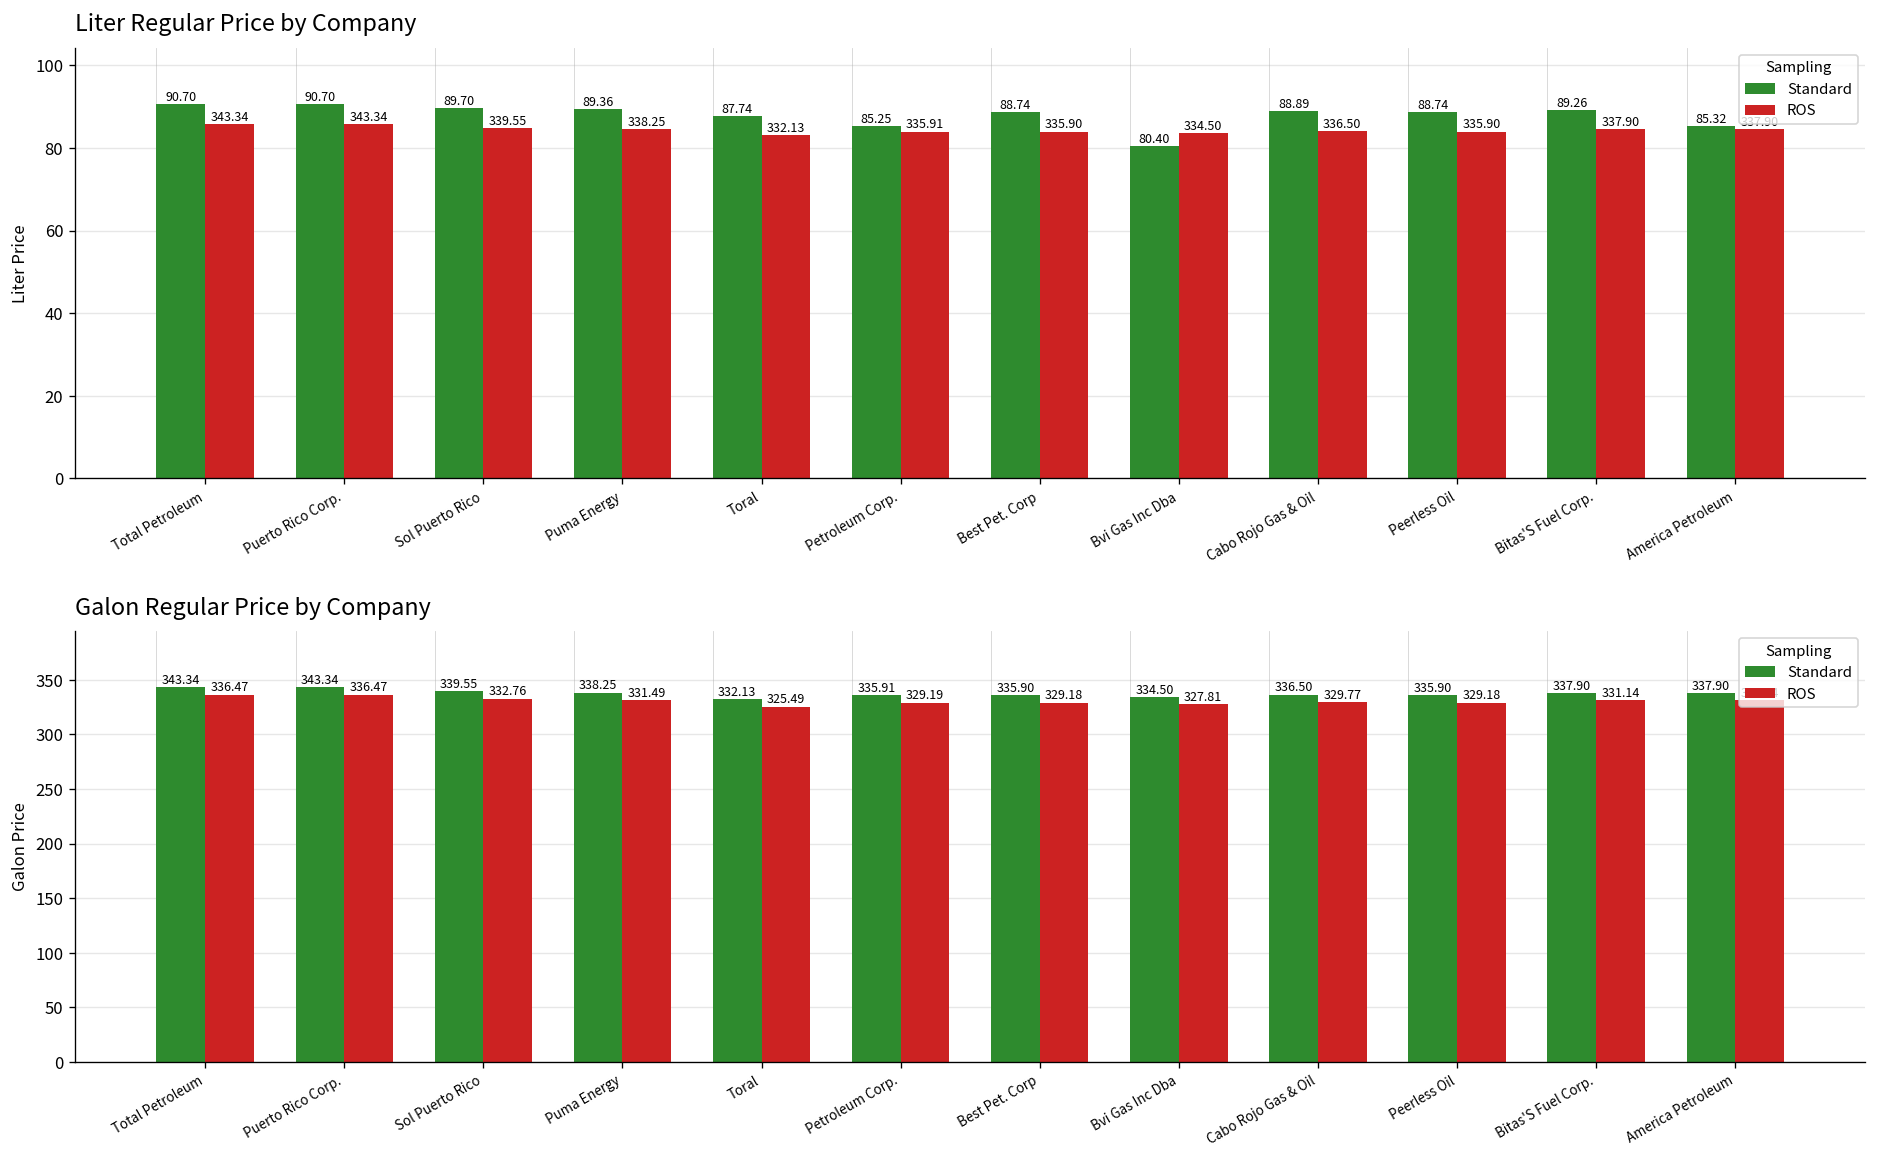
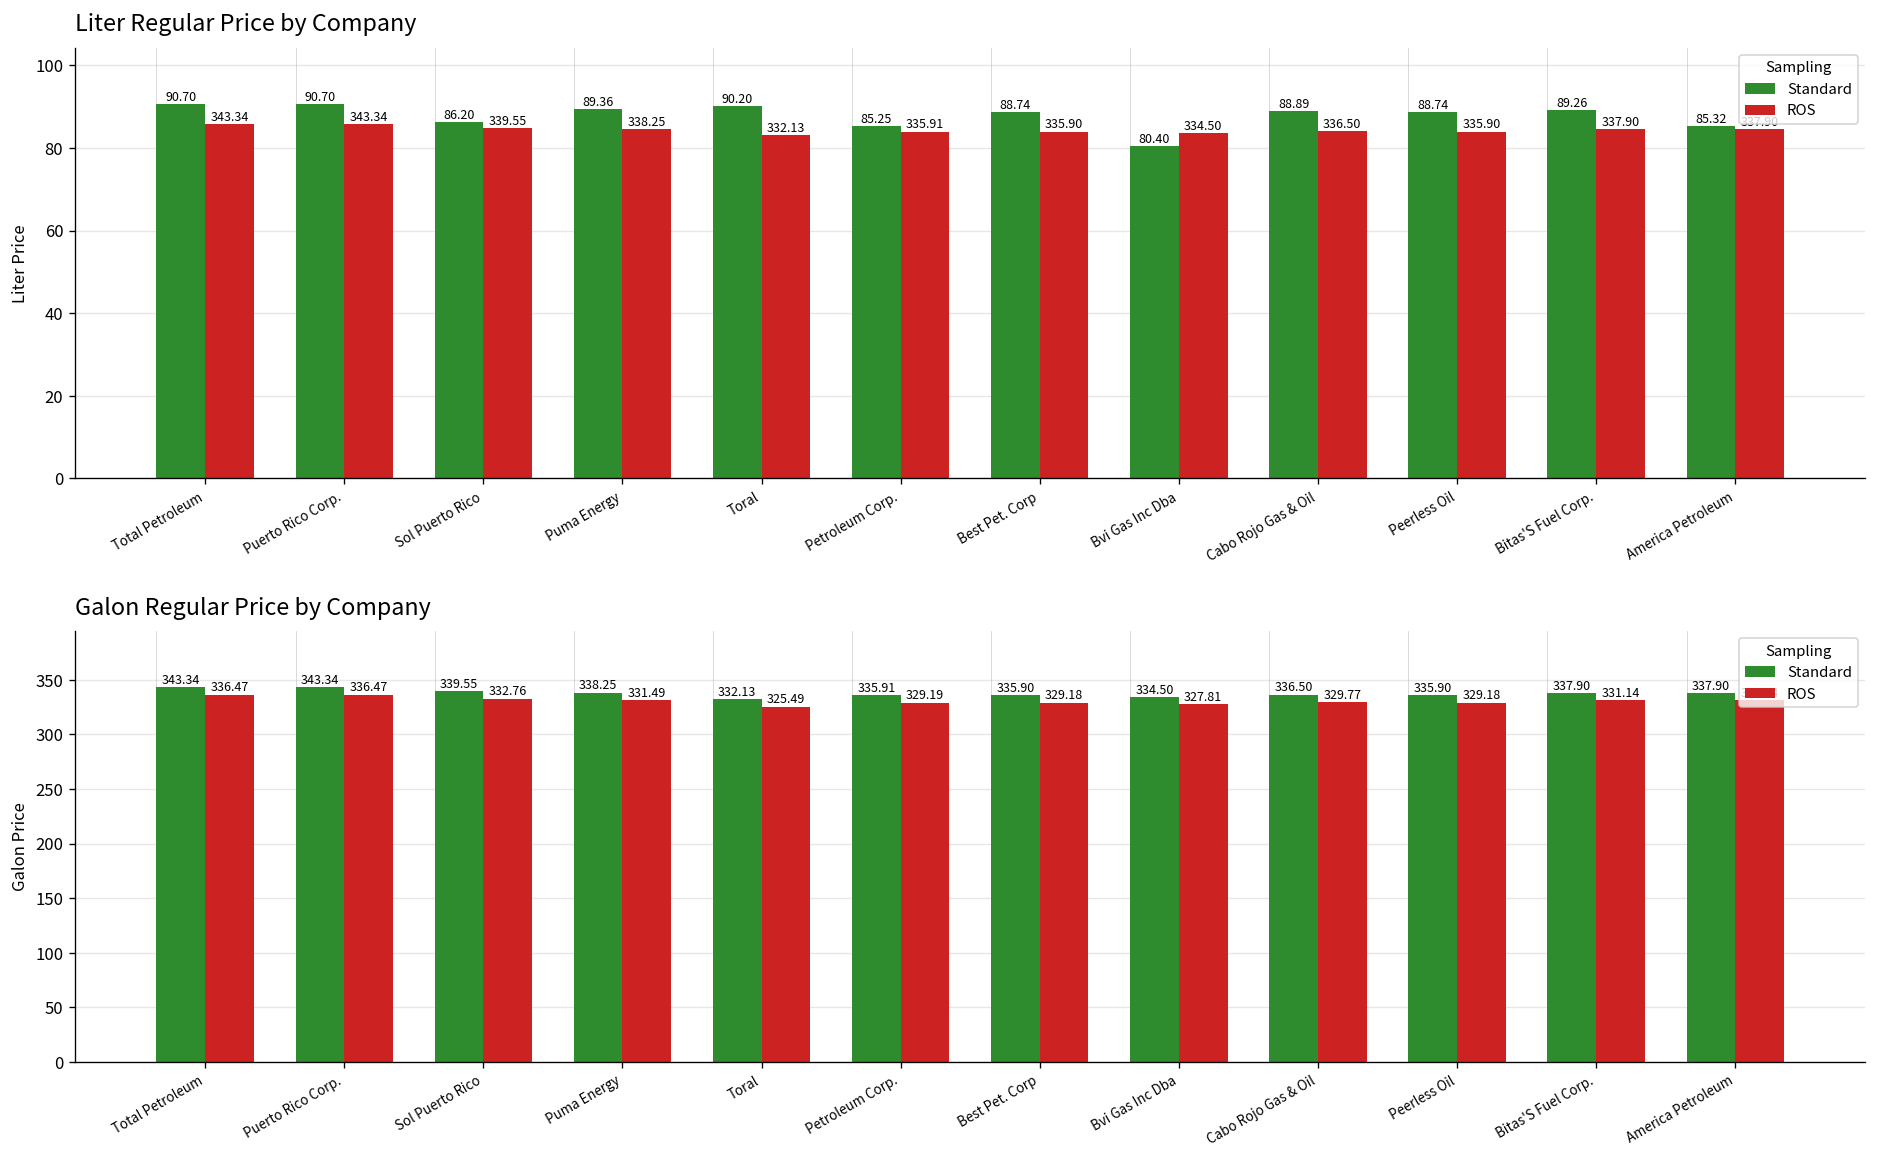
  {
    "Liter Regular Price by Company": {
      "Standard": {
        "Total Petroleum": 90.70,
        "Puerto Rico Corp.": 90.70,
-       "Sol Puerto Rico": 89.70,
+       "Sol Puerto Rico": 86.20,
        "Puma Energy": 89.36,
-       "Toral": 87.74,
+       "Toral": 90.20,
        "Petroleum Corp.": 85.25,
        "Best Pet. Corp": 88.74,
        "Bvi Gas Inc Dba": 80.40,
        "Cabo Rojo Gas & Oil": 88.89,
        "Peerless Oil": 88.74,
        "Bitas'S Fuel Corp.": 89.26,
        "America Petroleum": 85.32
      }
    },
    "Galon Regular Price by Company": {
      "Standard": {
        "Total Petroleum": 343.34,
        "Puerto Rico Corp.": 343.34,
        "Sol Puerto Rico": 339.55,
        "Puma Energy": 338.25,
        "Toral": 332.13,
        "Petroleum Corp.": 335.91,
        "Best Pet. Corp": 335.90,
        "Bvi Gas Inc Dba": 334.50,
        "Cabo Rojo Gas & Oil": 336.50,
        "Peerless Oil": 335.90,
        "Bitas'S Fuel Corp.": 337.90,
        "America Petroleum": 337.90
      },
      "ROS": {
        "Total Petroleum": 336.47,
        "Puerto Rico Corp.": 336.47,
        "Sol Puerto Rico": 332.76,
        "Puma Energy": 331.49,
        "Toral": 325.49,
        "Petroleum Corp.": 329.19,
        "Best Pet. Corp": 329.18,
        "Bvi Gas Inc Dba": 327.81,
        "Cabo Rojo Gas & Oil": 329.77,
        "Peerless Oil": 329.18,
        "Bitas'S Fuel Corp.": 331.14
      }
    }
  }
